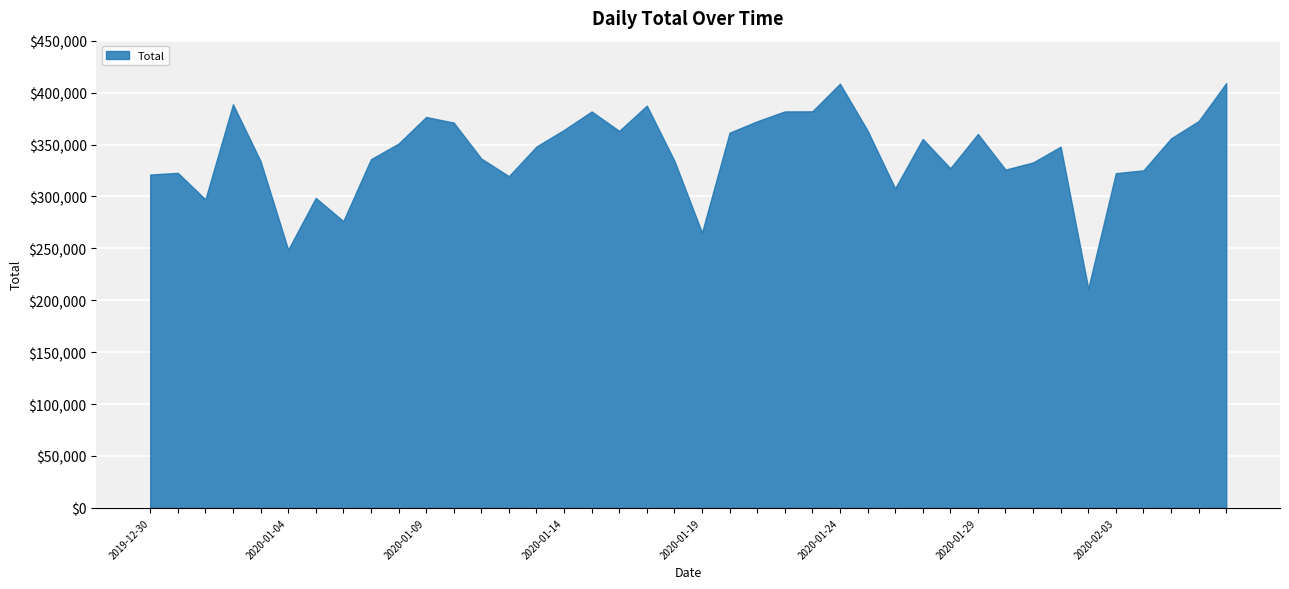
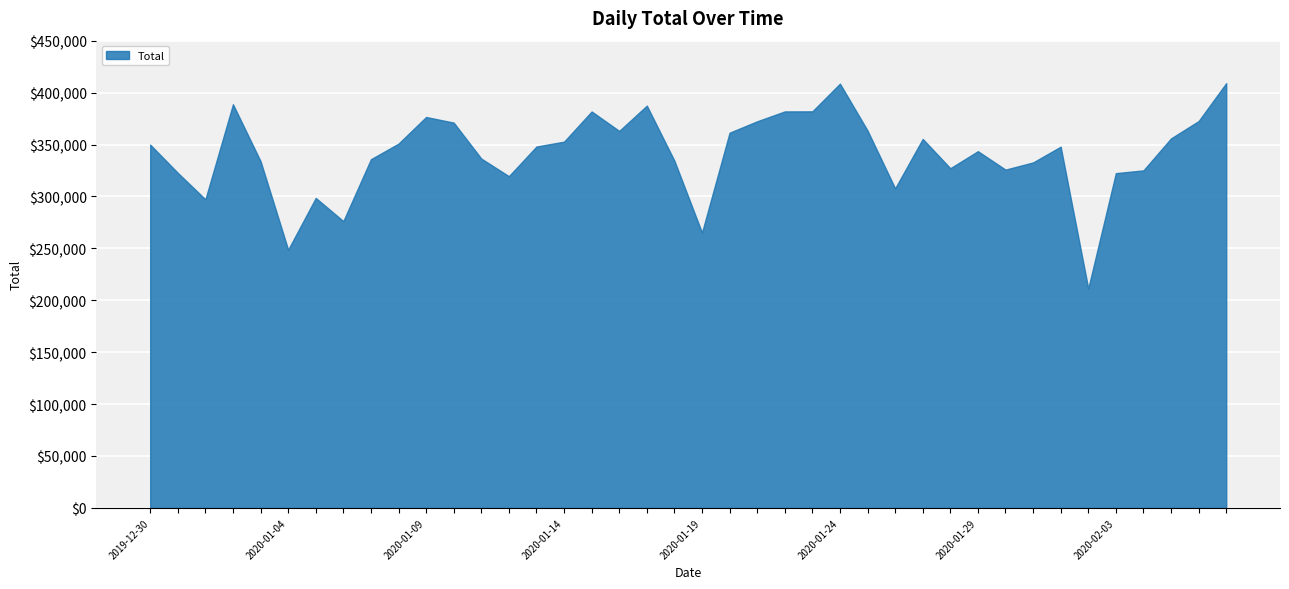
  {
-   "2019-12-30": "$321,000",
+   "2019-12-30": "$350,000",
    "2020-01-04": "$249,000",
    "2020-01-09": "$376,000",
-   "2020-01-14": "$364,000",
+   "2020-01-14": "$353,000",
    "2020-01-19": "$265,000",
    "2020-01-24": "$409,000",
-   "2020-01-29": "$360,000",
+   "2020-01-29": "$344,000",
    "2020-02-03": "$322,000"
  }
